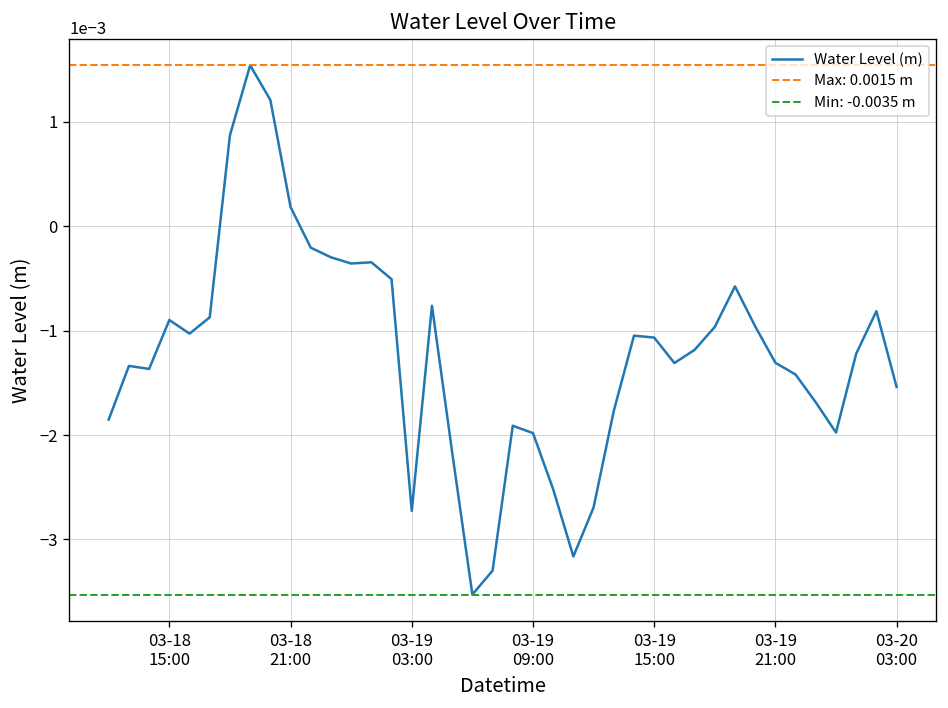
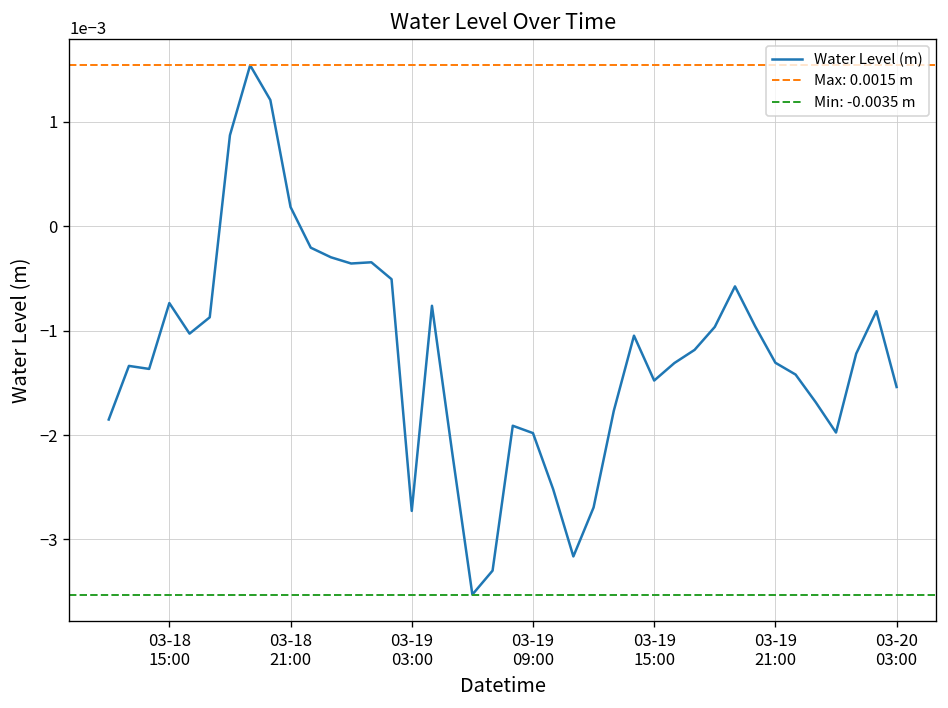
  {
-   "03-18 15:00": -0.0009,
+   "03-18 15:00": -0.0007,
    "03-18 21:00": 0.0002,
    "03-19 03:00": -0.0027,
    "03-19 09:00": -0.0020,
-   "03-19 15:00": -0.0011,
+   "03-19 15:00": -0.0015,
    "03-19 21:00": -0.0013,
    "03-20 03:00": -0.0015
  }
